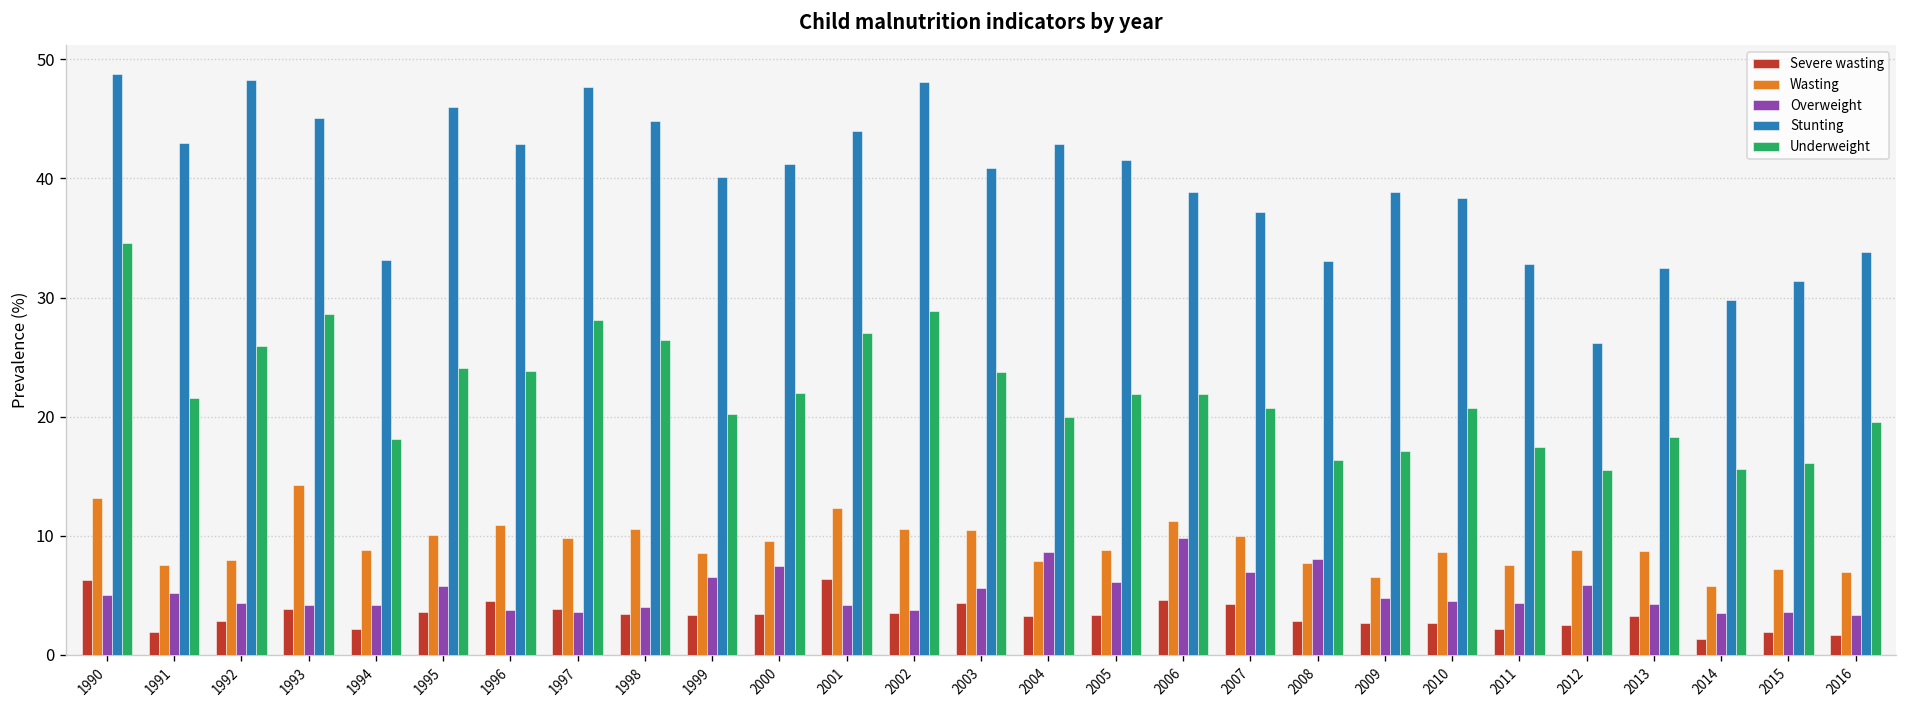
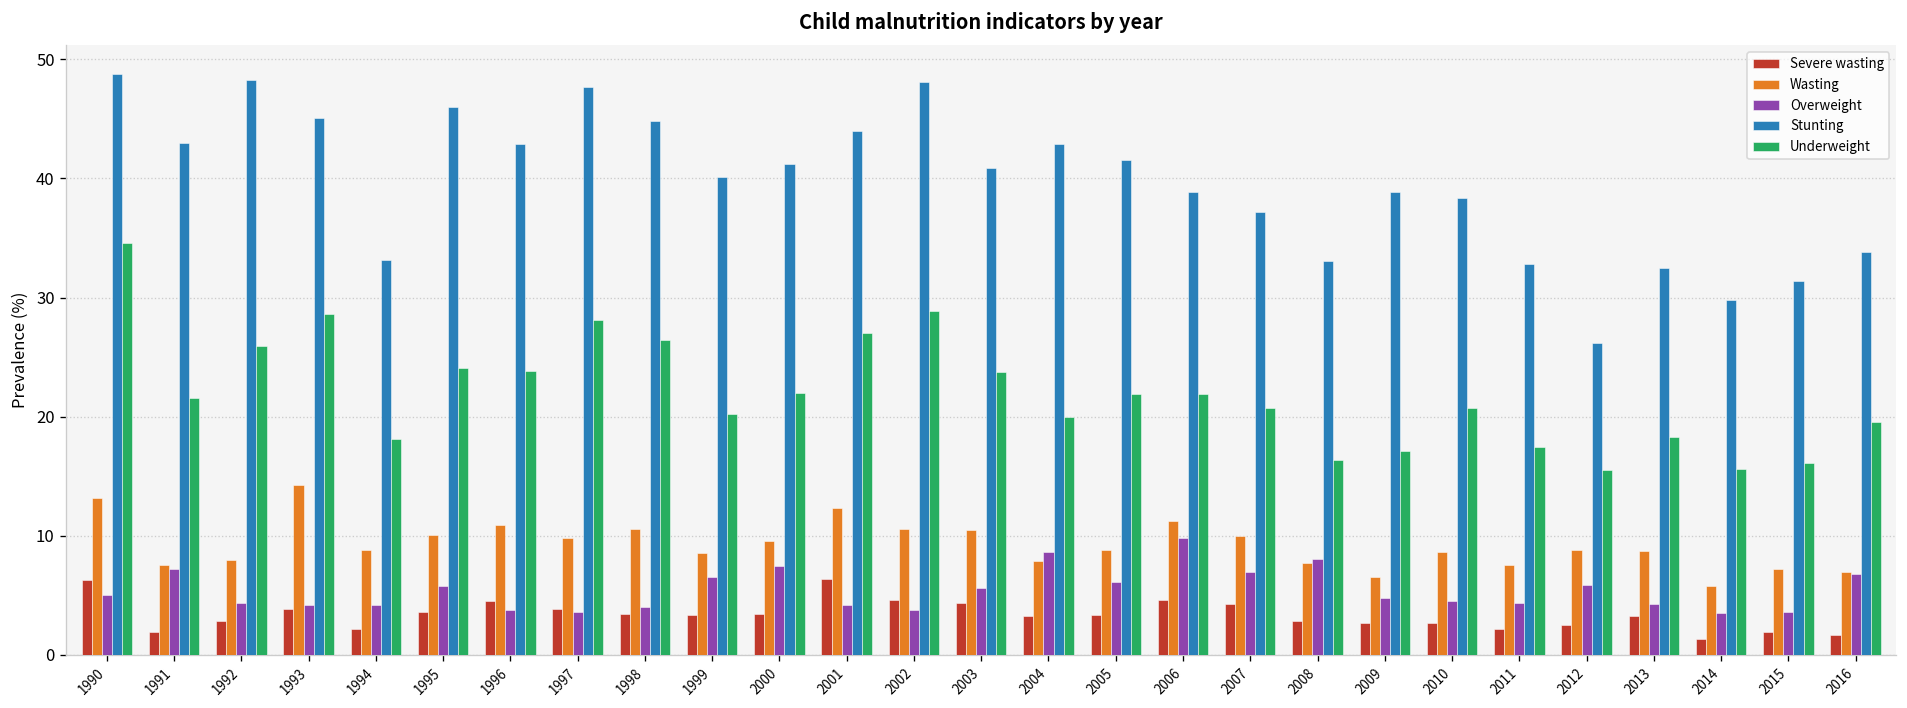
  {
    "Severe wasting": {
      "1990": 6,
      "1991": 2,
      "1992": 3,
      "1993": 4,
      "1994": 2,
      "1995": 4,
      "1996": 4,
      "1997": 4,
      "1998": 3,
      "1999": 3,
      "2000": 3,
      "2001": 6,
-     "2002": 4,
+     "2002": 5,
      "2003": 4,
      "2004": 3,
      "2005": 3,
      "2006": 5,
      "2007": 4,
      "2008": 3,
      "2009": 3,
      "2010": 3,
      "2011": 2,
      "2012": 2,
      "2013": 3,
      "2014": 1,
      "2015": 2,
      "2016": 2
    },
    "Wasting": {
      "1990": 13,
      "1991": 8,
      "1992": 8,
      "1993": 14,
      "1994": 9,
      "1995": 10,
      "1996": 11,
      "1997": 10,
      "1998": 11,
      "1999": 9,
      "2000": 10,
      "2001": 12,
      "2002": 11,
      "2003": 10,
      "2004": 8,
      "2005": 9,
      "2006": 11,
      "2007": 10,
      "2008": 8,
      "2009": 7,
      "2010": 9,
      "2011": 8,
      "2012": 9,
      "2013": 9,
      "2014": 6,
      "2015": 7,
      "2016": 7
    },
    "Overweight": {
      "1990": 5,
-     "1991": 5,
+     "1991": 7,
      "1992": 4,
      "1993": 4,
      "1994": 4,
      "1995": 6,
      "1996": 4,
      "1997": 4,
      "1998": 4,
      "1999": 7,
      "2000": 7,
      "2001": 4,
      "2002": 4,
      "2003": 6,
      "2004": 9,
      "2005": 6,
      "2006": 10,
      "2007": 7,
      "2008": 8,
      "2009": 5,
      "2010": 4,
      "2011": 4,
      "2012": 6,
      "2013": 4,
      "2014": 4,
      "2015": 4,
-     "2016": 3
+     "2016": 7
    },
    "Stunting": {
      "1990": 49,
      "1991": 43,
      "1992": 48,
      "1993": 45,
      "1994": 33,
      "1995": 46,
      "1996": 43,
      "1997": 48,
      "1998": 45,
      "1999": 40,
      "2000": 41,
      "2001": 44,
      "2002": 48,
      "2003": 41,
      "2004": 43,
      "2005": 42,
      "2006": 39,
      "2007": 37,
      "2008": 33,
      "2009": 39,
      "2010": 38,
      "2011": 33,
      "2012": 26,
      "2013": 32,
      "2014": 30,
      "2015": 31,
      "2016": 34
    },
    "Underweight": {
      "1990": 35,
      "1991": 22,
      "1992": 26,
      "1993": 29,
      "1994": 18,
      "1995": 24,
      "1996": 24,
      "1997": 28,
      "1998": 26,
      "1999": 20,
      "2000": 22,
      "2001": 27,
      "2002": 29,
      "2003": 24,
      "2004": 20,
      "2005": 22,
      "2006": 22,
      "2007": 21,
      "2008": 16,
      "2009": 17,
      "2010": 21,
      "2011": 17,
      "2012": 15,
      "2013": 18,
      "2014": 16,
      "2015": 16,
      "2016": 20
    }
  }
